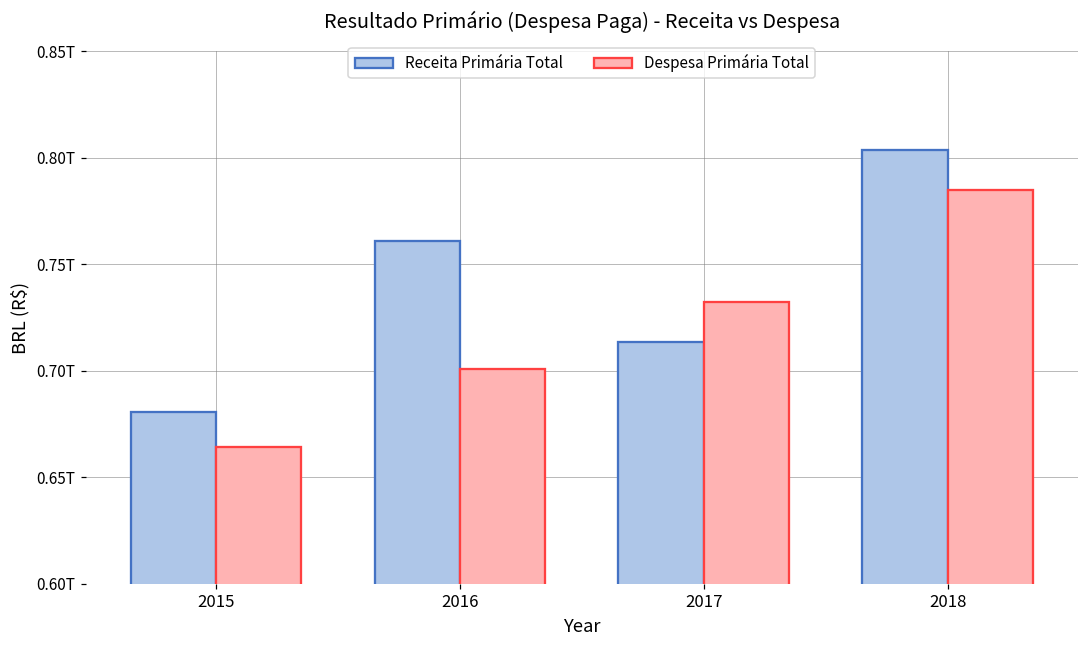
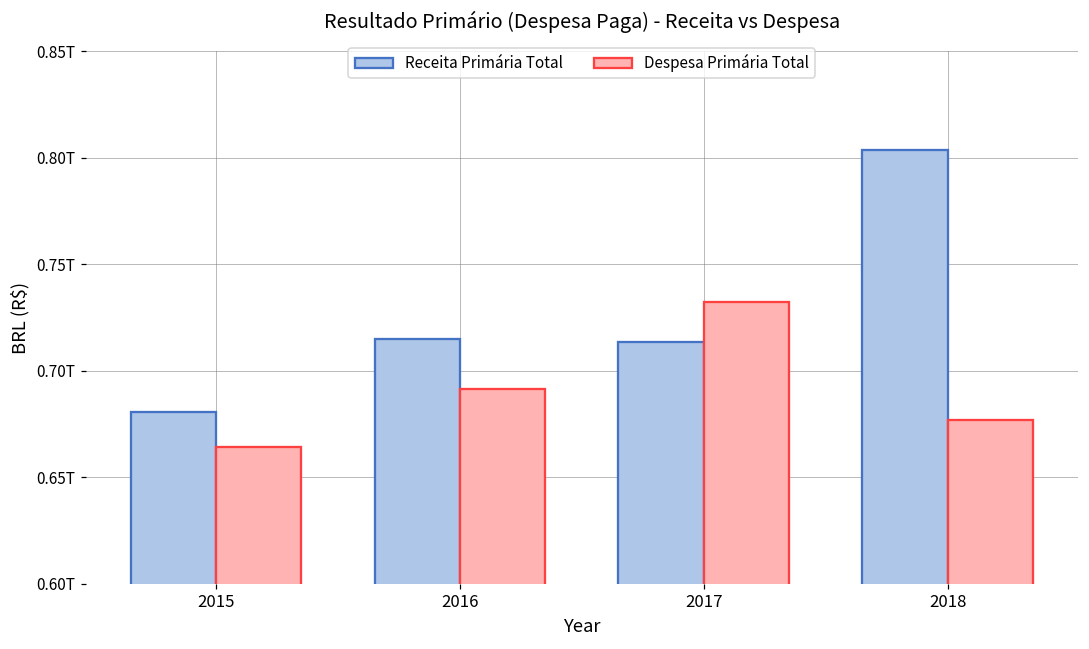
  {
    "Receita Primária Total": {
      "2015": "0.681T",
-     "2016": "0.761T",
+     "2016": "0.715T",
      "2017": "0.714T",
      "2018": "0.803T"
    },
    "Despesa Primária Total": {
      "2015": "0.664T",
-     "2016": "0.701T",
+     "2016": "0.691T",
      "2017": "0.732T",
-     "2018": "0.785T"
+     "2018": "0.677T"
    }
  }
